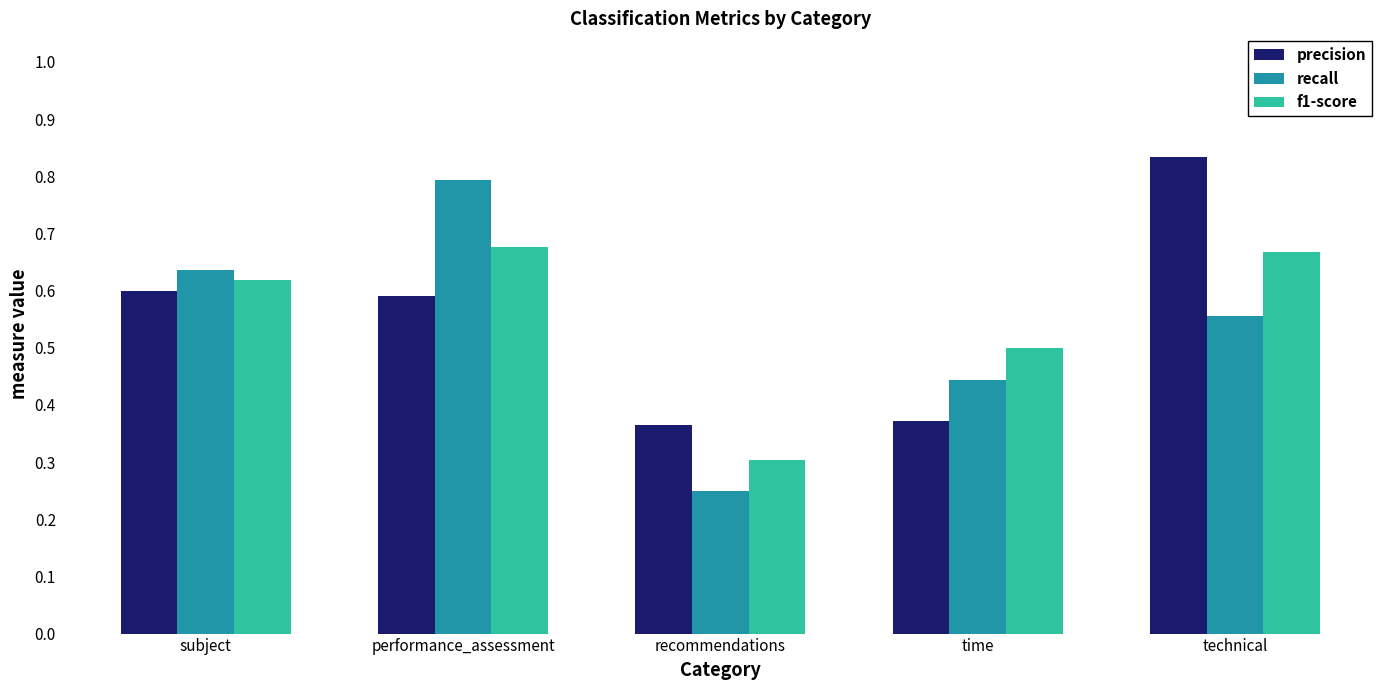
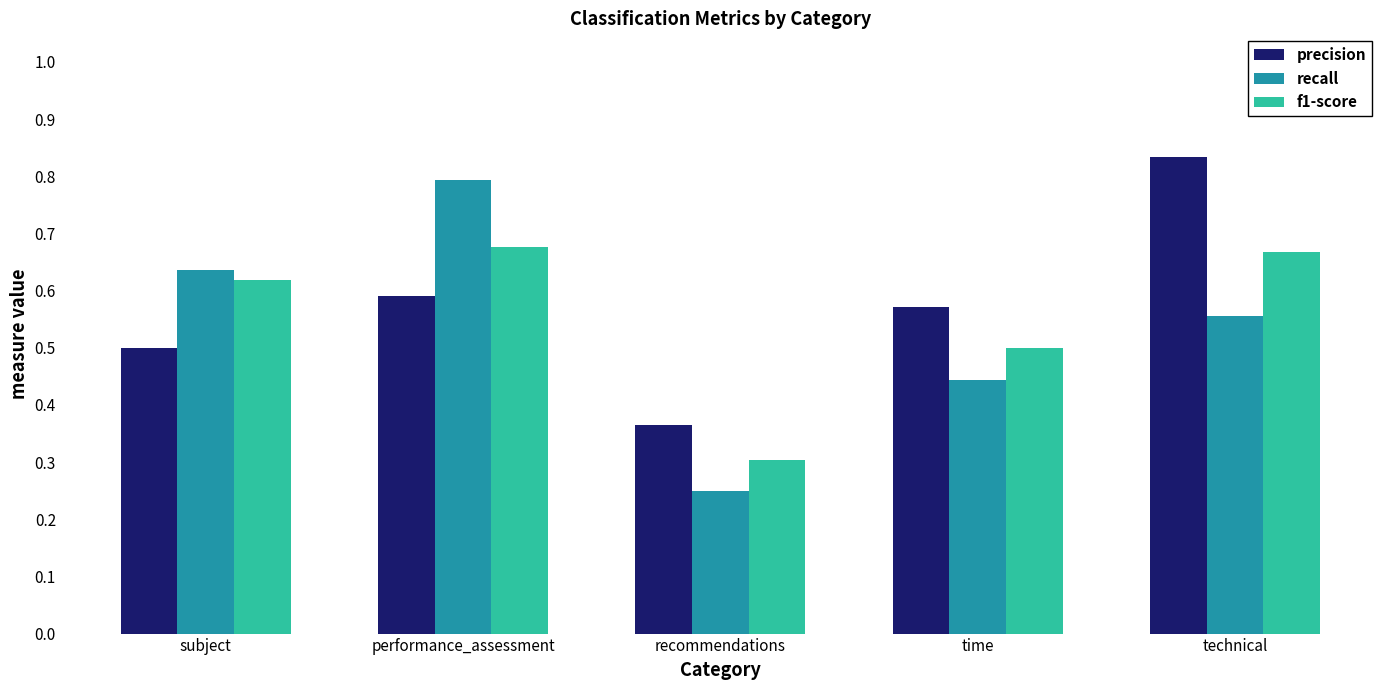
  {
    "precision": {
-     "subject": 0.6,
+     "subject": 0.5,
      "performance_assessment": 0.59,
      "recommendations": 0.37,
-     "time": 0.37,
+     "time": 0.57,
      "technical": 0.83
    }
  }
